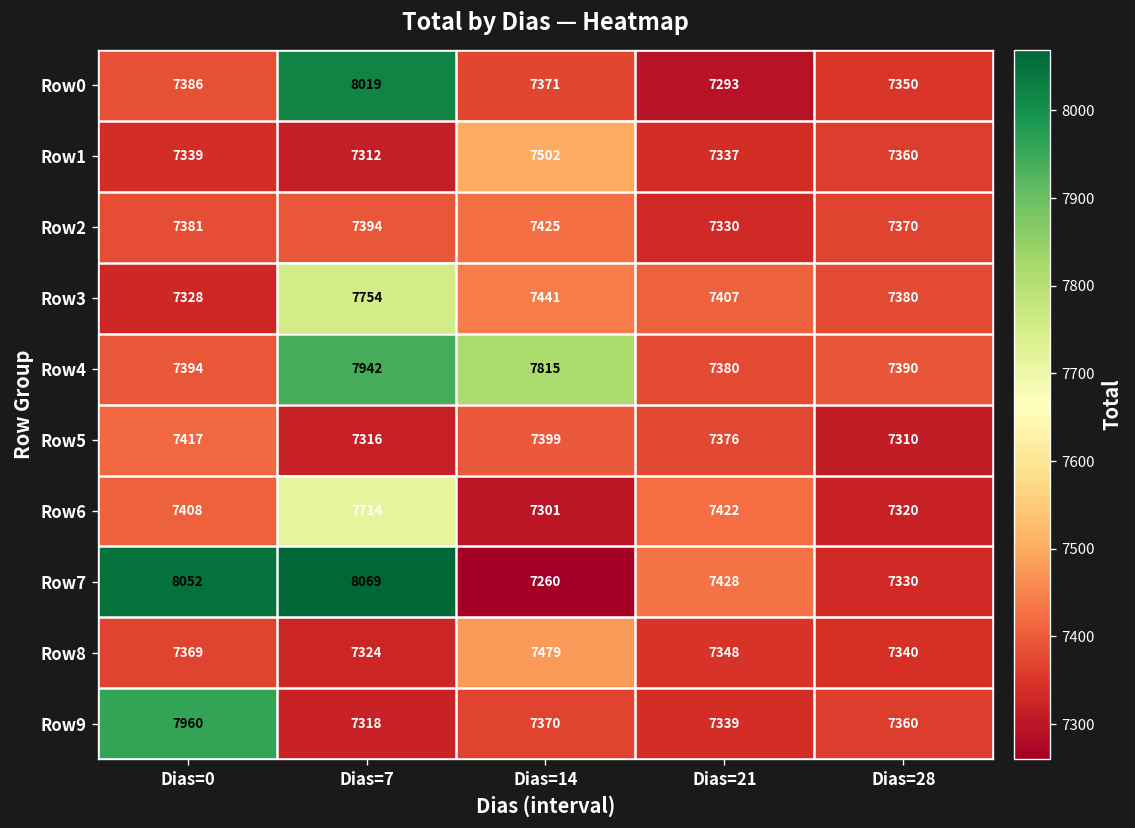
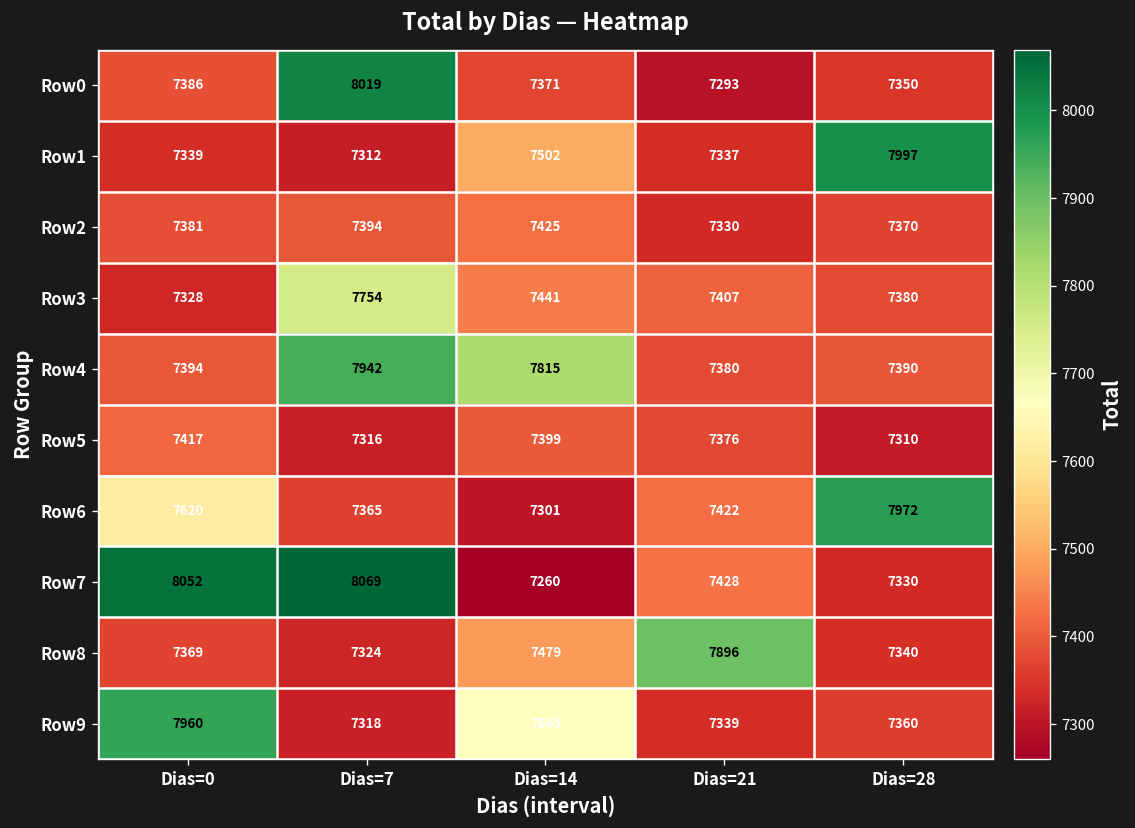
  {
    "Row0": {
      "Dias=0": 7386,
      "Dias=7": 8019,
      "Dias=14": 7371,
      "Dias=21": 7293,
      "Dias=28": 7350
    },
    "Row1": {
      "Dias=0": 7339,
      "Dias=7": 7312,
      "Dias=14": 7502,
      "Dias=21": 7337,
-     "Dias=28": 7360
+     "Dias=28": 7997
    },
    "Row2": {
      "Dias=0": 7381,
      "Dias=7": 7394,
      "Dias=14": 7425,
      "Dias=21": 7330,
      "Dias=28": 7370
    },
    "Row3": {
      "Dias=0": 7328,
      "Dias=7": 7754,
      "Dias=14": 7441,
      "Dias=21": 7407,
      "Dias=28": 7380
    },
    "Row4": {
      "Dias=0": 7394,
      "Dias=7": 7942,
      "Dias=14": 7815,
      "Dias=21": 7380,
      "Dias=28": 7390
    },
    "Row5": {
      "Dias=0": 7417,
      "Dias=7": 7316,
      "Dias=14": 7399,
      "Dias=21": 7376,
      "Dias=28": 7310
    },
    "Row6": {
-     "Dias=0": 7408,
-     "Dias=7": 7714,
+     "Dias=0": 7620,
+     "Dias=7": 7365,
      "Dias=14": 7301,
      "Dias=21": 7422,
-     "Dias=28": 7320
+     "Dias=28": 7972
    },
    "Row7": {
      "Dias=0": 8052,
      "Dias=7": 8069,
      "Dias=14": 7260,
      "Dias=21": 7428,
      "Dias=28": 7330
    },
    "Row8": {
      "Dias=0": 7369,
      "Dias=7": 7324,
      "Dias=14": 7479,
-     "Dias=21": 7348,
+     "Dias=21": 7896,
      "Dias=28": 7340
    },
    "Row9": {
      "Dias=0": 7960,
      "Dias=7": 7318,
-     "Dias=14": 7370,
+     "Dias=14": 7665,
      "Dias=21": 7339,
      "Dias=28": 7360
    }
  }
